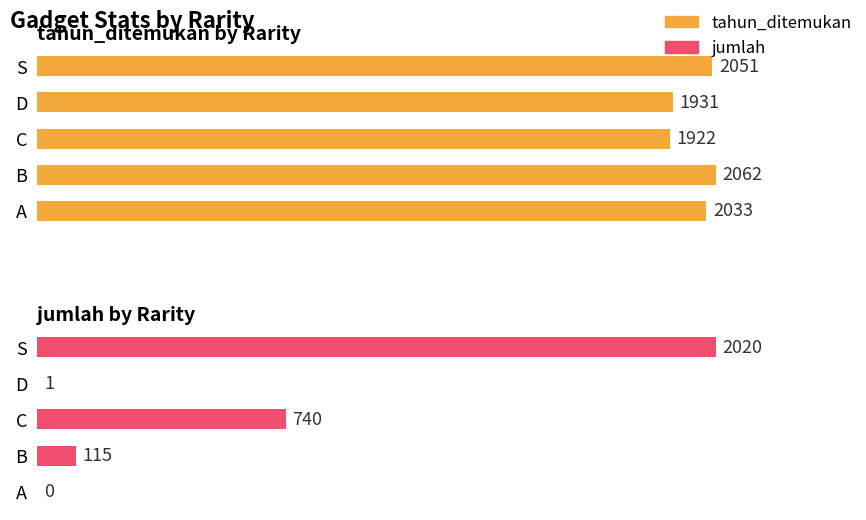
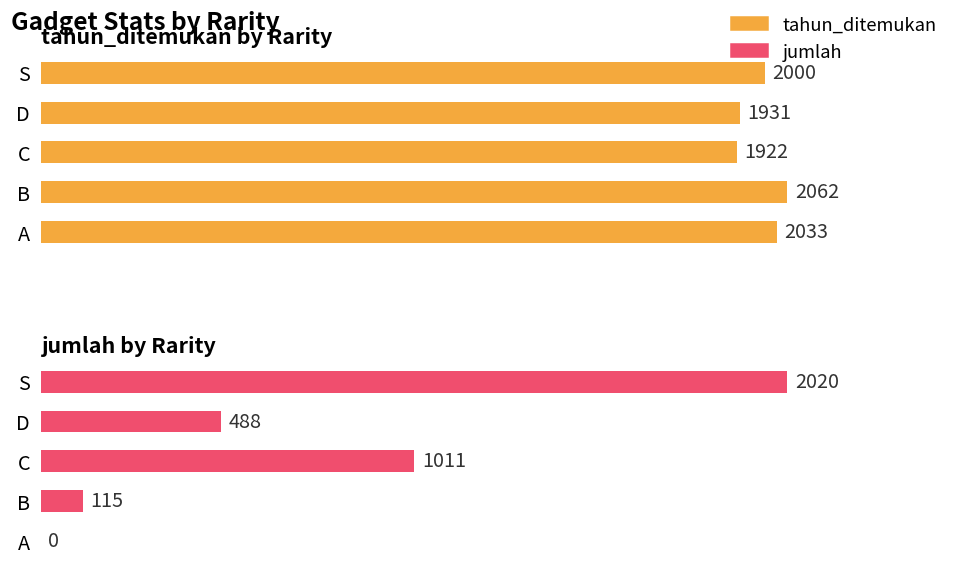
  {
    "tahun_ditemukan by Rarity": {
-     "S": 2051,
+     "S": 2000,
      "D": 1931,
      "C": 1922,
      "B": 2062,
      "A": 2033
    },
    "jumlah by Rarity": {
      "S": 2020,
-     "D": 1,
-     "C": 740,
+     "D": 488,
+     "C": 1011,
      "B": 115,
      "A": 0
    }
  }
